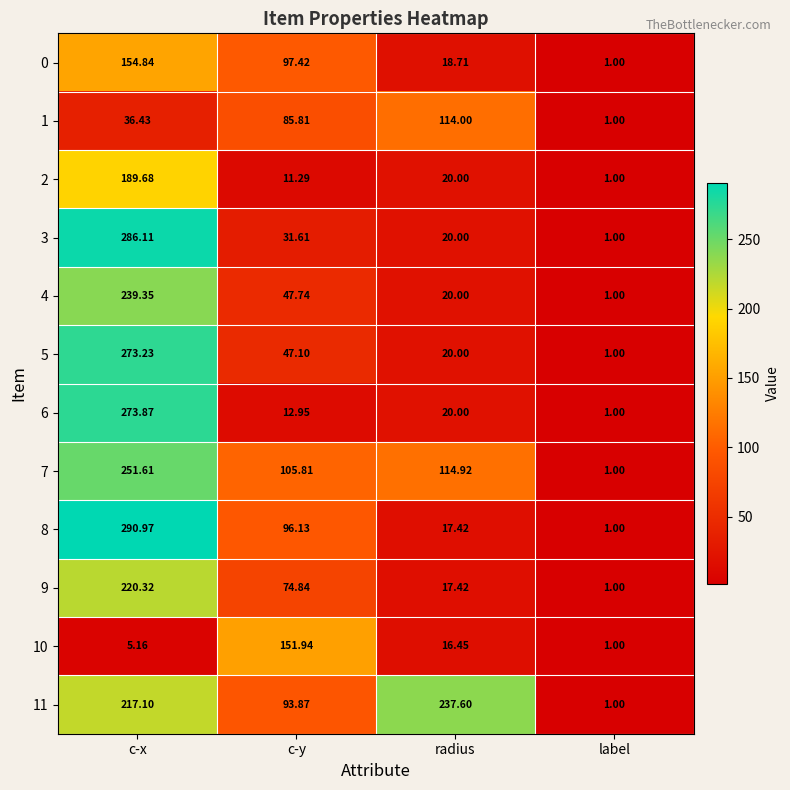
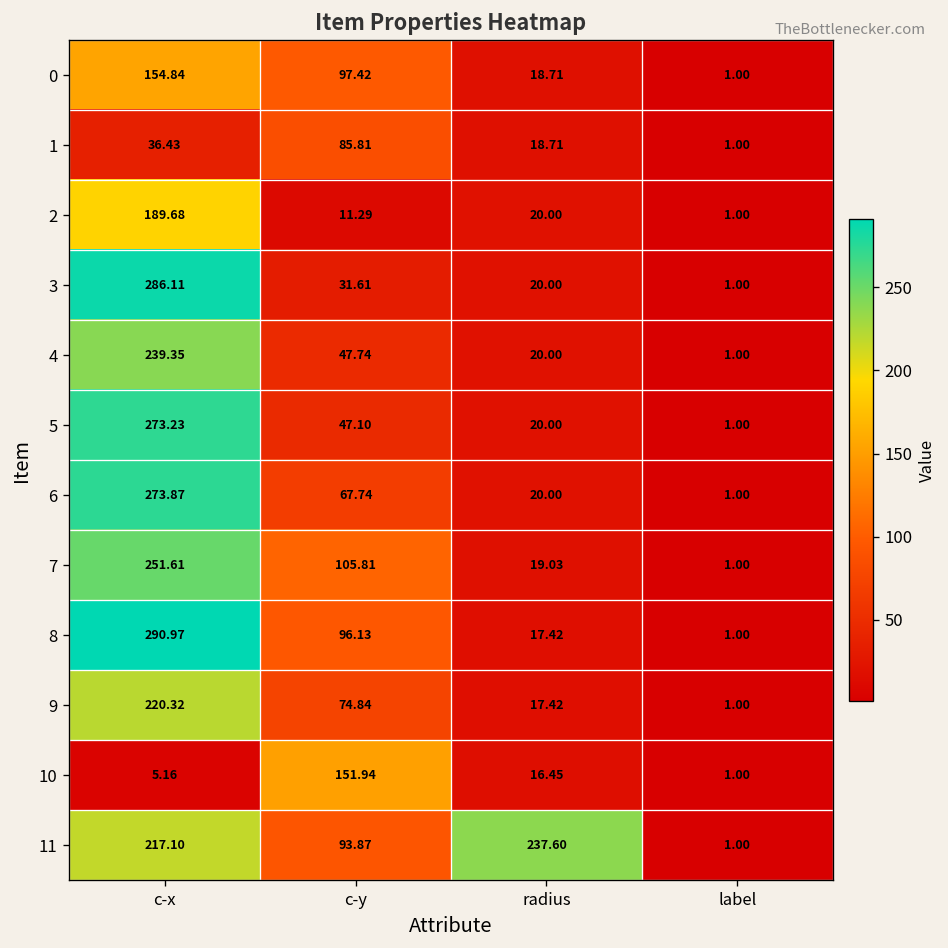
  {
    "0": {
      "c-x": 154.84,
      "c-y": 97.42,
      "radius": 18.71,
      "label": 1.00
    },
    "1": {
      "c-x": 36.43,
      "c-y": 85.81,
-     "radius": 114.00,
+     "radius": 18.71,
      "label": 1.00
    },
    "2": {
      "c-x": 189.68,
      "c-y": 11.29,
      "radius": 20.00,
      "label": 1.00
    },
    "3": {
      "c-x": 286.11,
      "c-y": 31.61,
      "radius": 20.00,
      "label": 1.00
    },
    "4": {
      "c-x": 239.35,
      "c-y": 47.74,
      "radius": 20.00,
      "label": 1.00
    },
    "5": {
      "c-x": 273.23,
      "c-y": 47.10,
      "radius": 20.00,
      "label": 1.00
    },
    "6": {
      "c-x": 273.87,
-     "c-y": 12.95,
+     "c-y": 67.74,
      "radius": 20.00,
      "label": 1.00
    },
    "7": {
      "c-x": 251.61,
      "c-y": 105.81,
-     "radius": 114.92,
+     "radius": 19.03,
      "label": 1.00
    },
    "8": {
      "c-x": 290.97,
      "c-y": 96.13,
      "radius": 17.42,
      "label": 1.00
    },
    "9": {
      "c-x": 220.32,
      "c-y": 74.84,
      "radius": 17.42,
      "label": 1.00
    },
    "10": {
      "c-x": 5.16,
      "c-y": 151.94,
      "radius": 16.45,
      "label": 1.00
    },
    "11": {
      "c-x": 217.10,
      "c-y": 93.87,
      "radius": 237.60,
      "label": 1.00
    }
  }
